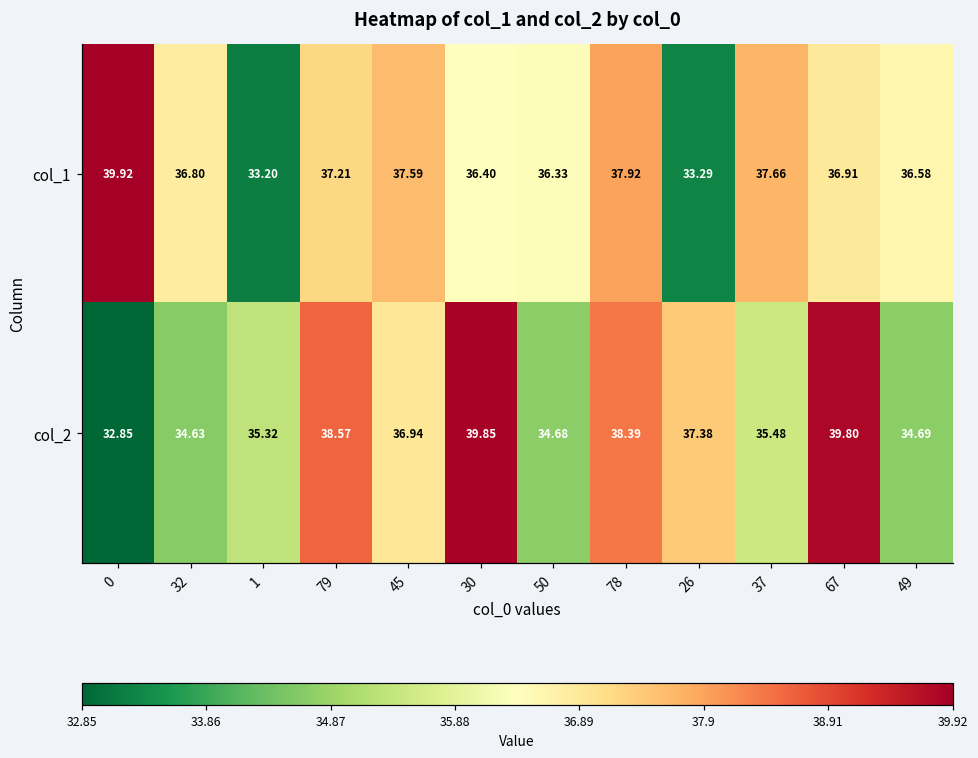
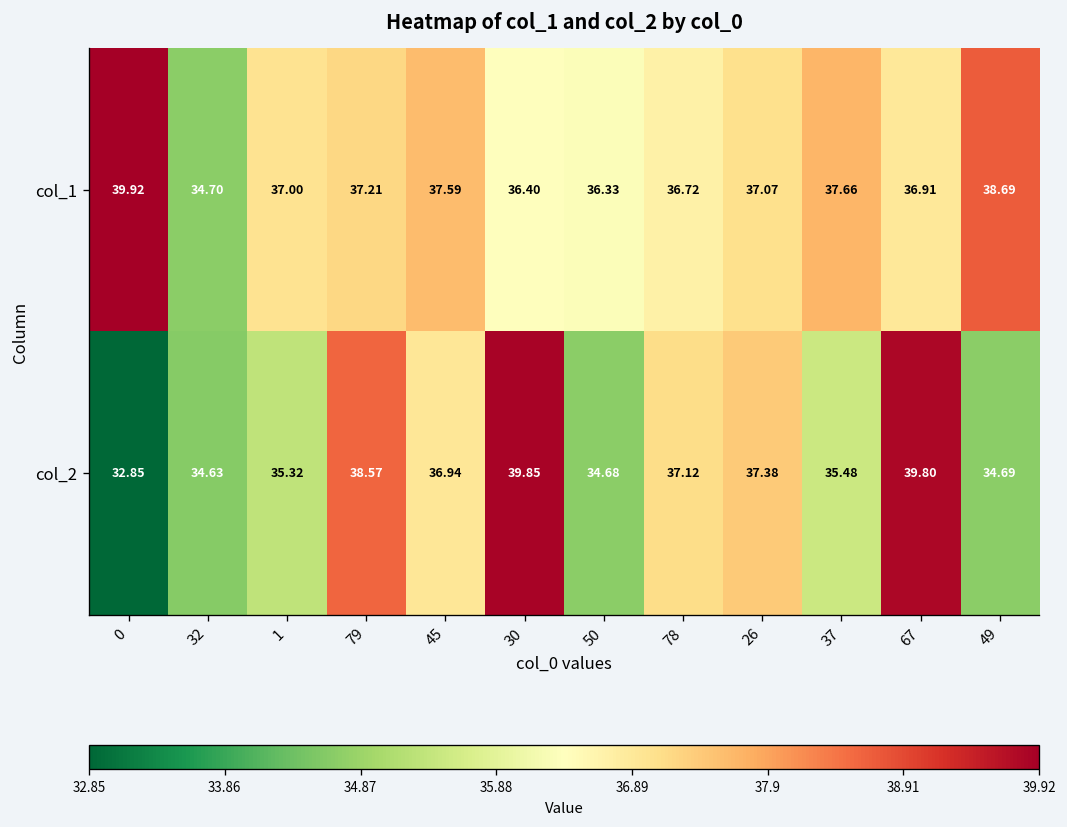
  {
    "col_1": {
      "0": 39.92,
-     "32": 36.80,
-     "1": 33.20,
+     "32": 34.70,
+     "1": 37.00,
      "79": 37.21,
      "45": 37.59,
      "30": 36.40,
      "50": 36.33,
-     "78": 37.92,
-     "26": 33.29,
+     "78": 36.72,
+     "26": 37.07,
      "37": 37.66,
      "67": 36.91,
-     "49": 36.58
+     "49": 38.69
    },
    "col_2": {
      "0": 32.85,
      "32": 34.63,
      "1": 35.32,
      "79": 38.57,
      "45": 36.94,
      "30": 39.85,
      "50": 34.68,
-     "78": 38.39,
+     "78": 37.12,
      "26": 37.38,
      "37": 35.48,
      "67": 39.80,
      "49": 34.69
    }
  }
